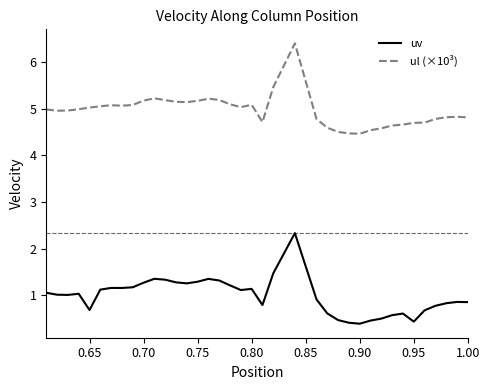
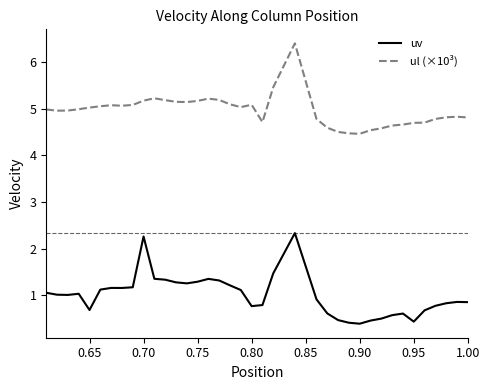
  {
    "uv": {
      "0.65": 0.7,
-     "0.70": 1.3,
+     "0.70": 2.3,
      "0.75": 1.3,
-     "0.80": 1.1,
+     "0.80": 0.8,
      "0.90": 0.4,
      "0.95": 0.4,
      "1.00": 0.9
    },
    "ul (×10³)": {
      "0.65": 5.0,
      "0.70": 5.2,
      "0.75": 5.2,
      "0.80": 5.1,
      "0.90": 4.5,
      "0.95": 4.7,
      "1.00": 4.8
    }
  }
